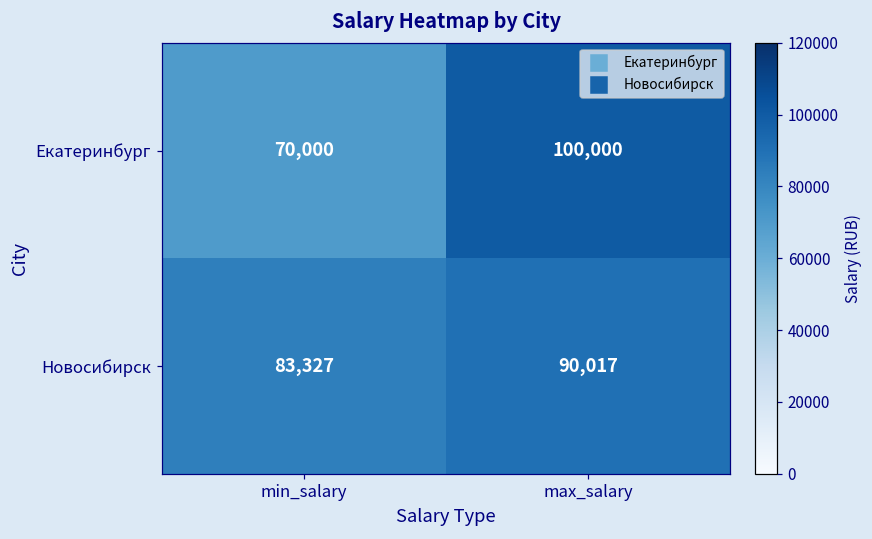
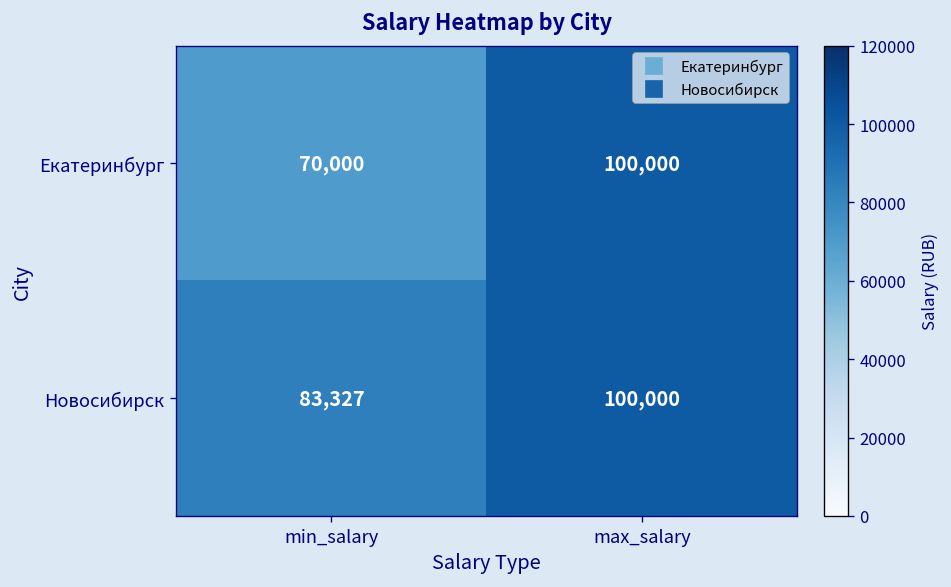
  {
    "Екатеринбург": {
      "min_salary": "70,000",
      "max_salary": "100,000"
    },
    "Новосибирск": {
      "min_salary": "83,327",
-     "max_salary": "90,017"
+     "max_salary": "100,000"
    }
  }
